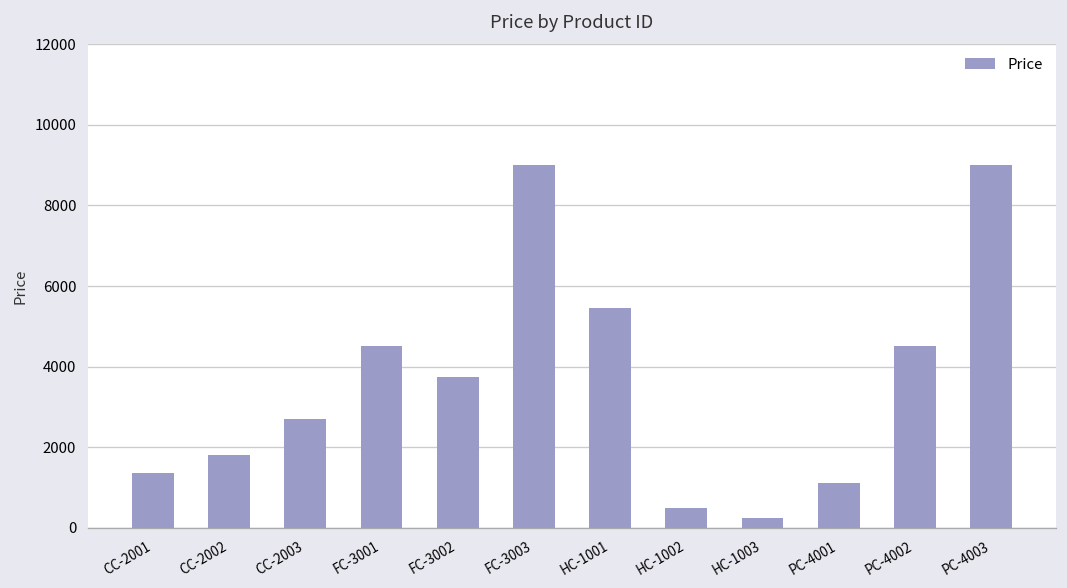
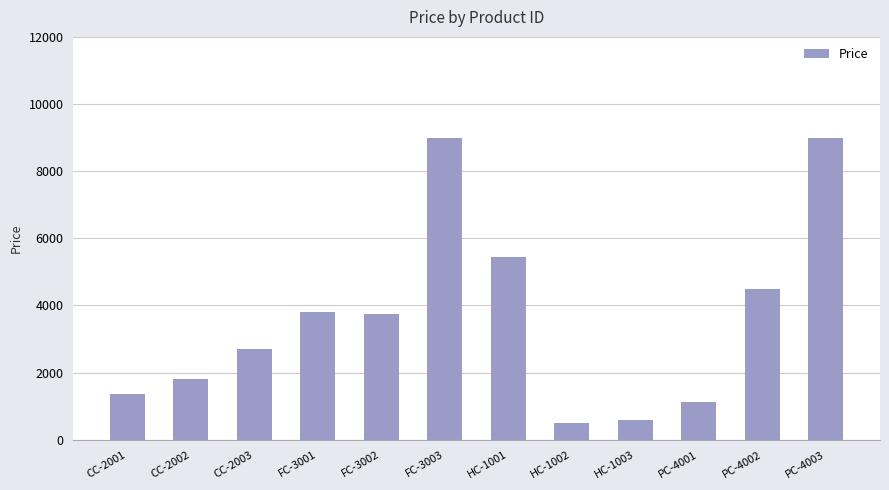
  {
    "CC-2001": 1400,
    "CC-2002": 1800,
    "CC-2003": 2700,
-   "FC-3001": 4500,
+   "FC-3001": 3800,
    "FC-3002": 3800,
    "FC-3003": 9000,
    "HC-1001": 5500,
    "HC-1002": 500,
-   "HC-1003": 200,
+   "HC-1003": 600,
    "PC-4001": 1100,
    "PC-4002": 4500,
    "PC-4003": 9000
  }
